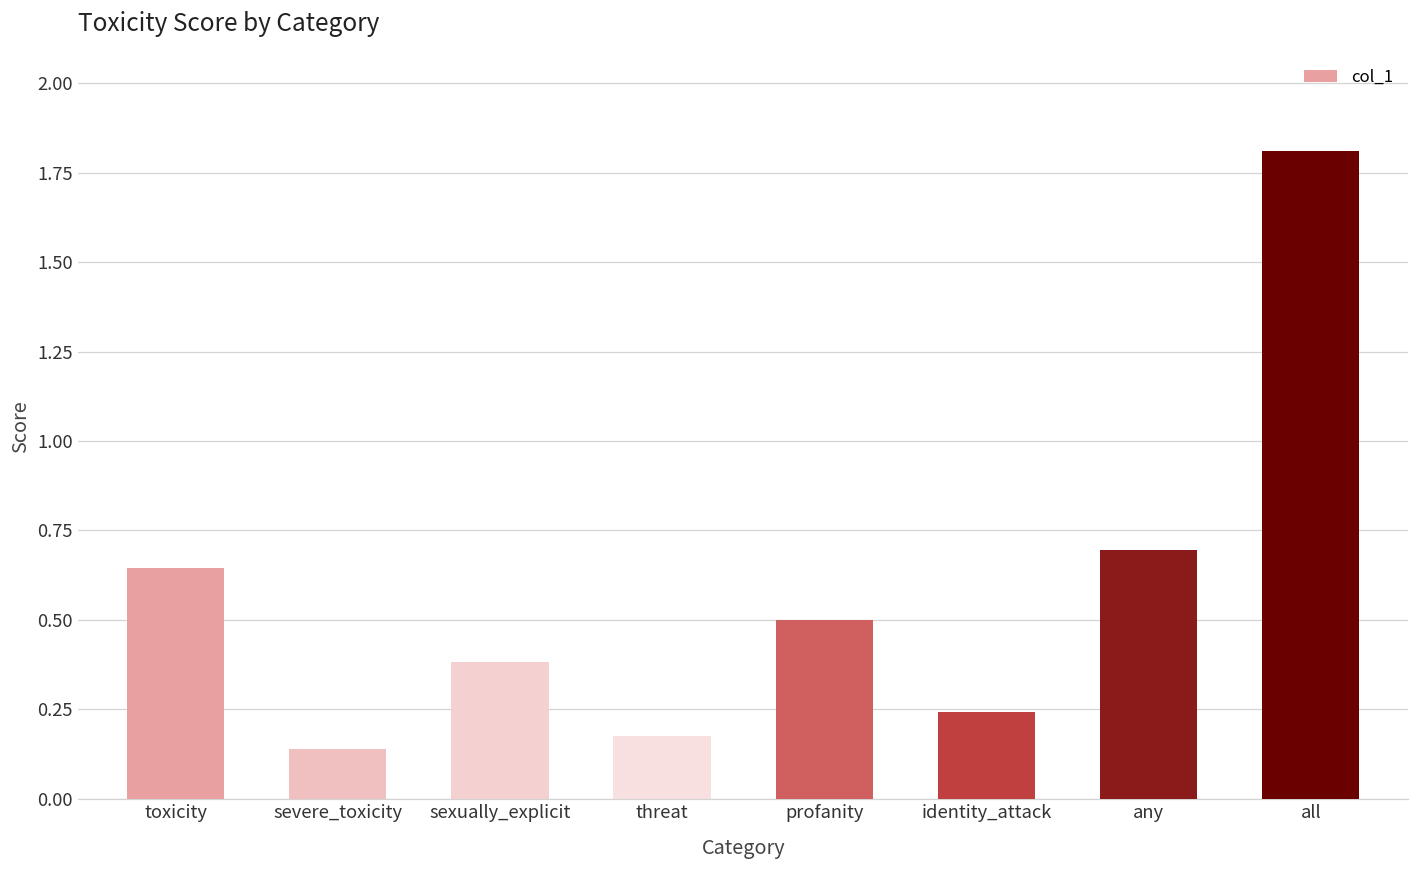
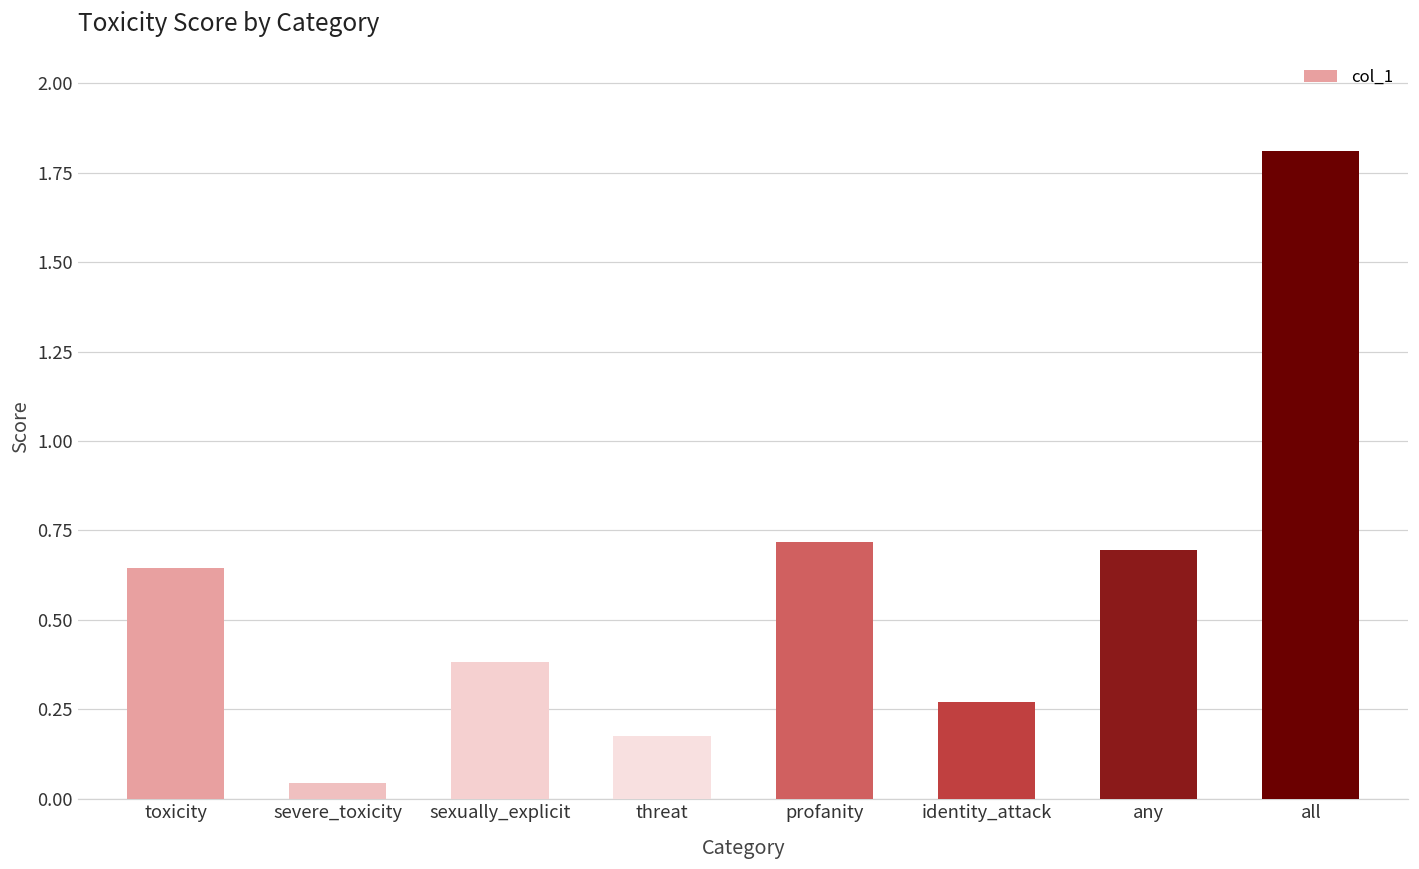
  {
    "toxicity": 0.64,
-   "severe_toxicity": 0.14,
+   "severe_toxicity": 0.05,
    "sexually_explicit": 0.38,
    "threat": 0.18,
-   "profanity": 0.50,
-   "identity_attack": 0.24,
+   "profanity": 0.72,
+   "identity_attack": 0.27,
    "any": 0.69,
    "all": 1.81
  }
